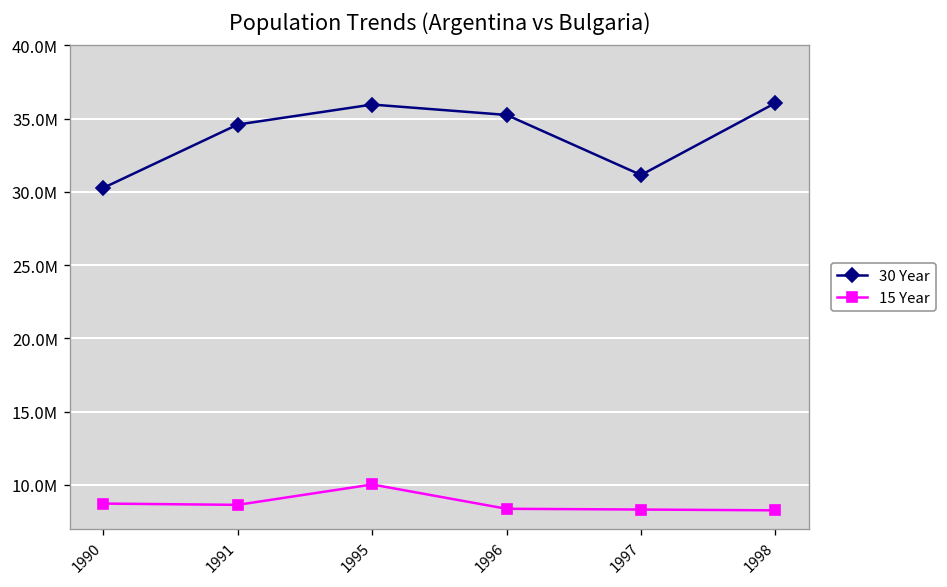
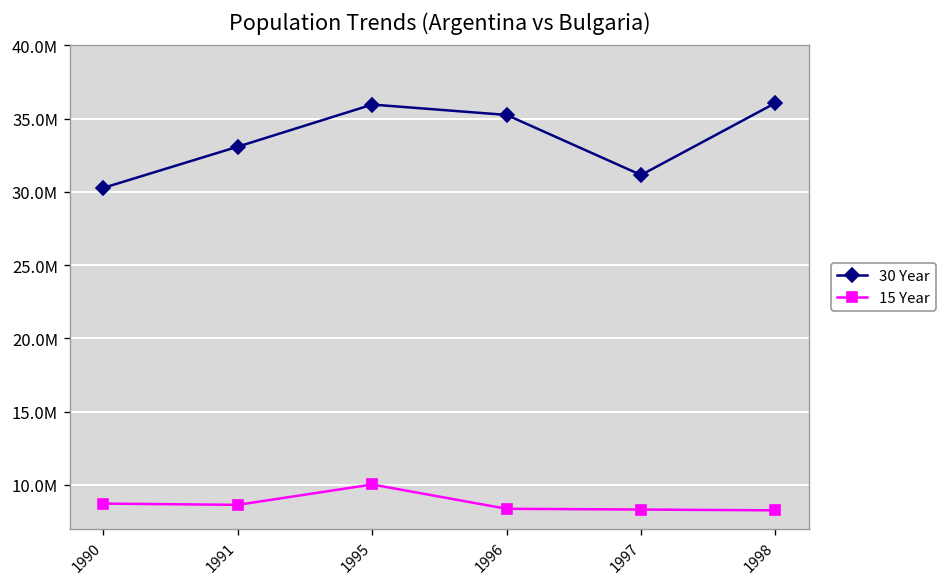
  {
    "30 Year": {
      "1990": 30300000,
-     "1991": 34600000,
+     "1991": 33100000,
      "1995": 36000000,
      "1996": 35200000,
      "1997": 31100000,
      "1998": 36100000
    },
    "15 Year": {
      "1990": 8700000,
      "1991": 8600000,
      "1995": 10000000,
      "1996": 8400000,
      "1997": 8300000,
      "1998": 8300000
    }
  }
